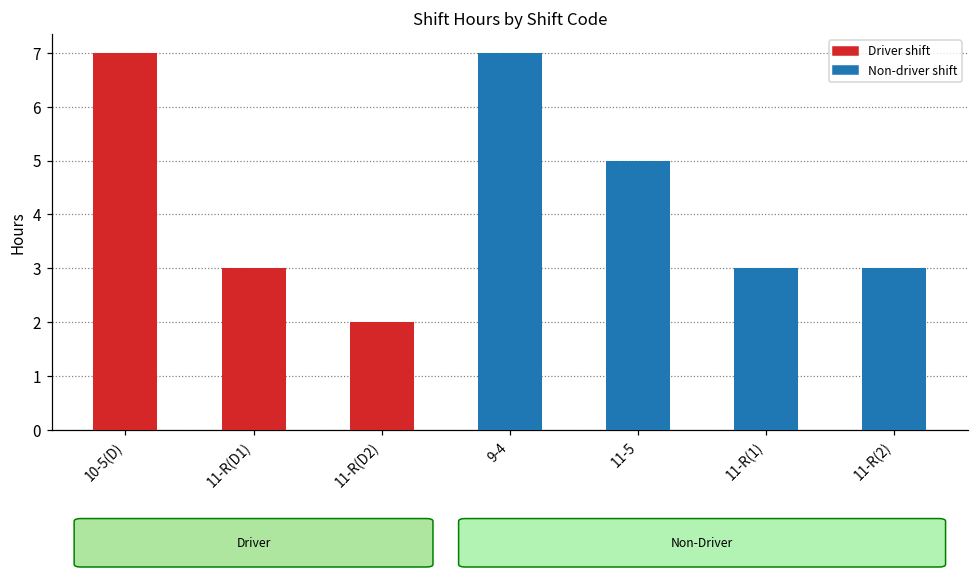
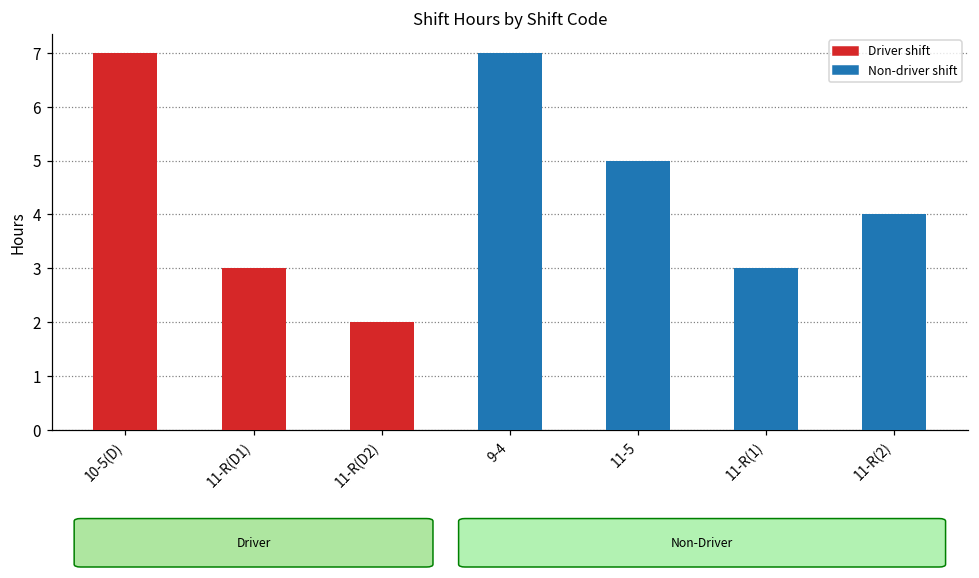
  {
    "10-5(D)": 7,
    "11-R(D1)": 3,
    "11-R(D2)": 2,
    "9-4": 7,
    "11-5": 5,
    "11-R(1)": 3,
-   "11-R(2)": 3
+   "11-R(2)": 4
  }
